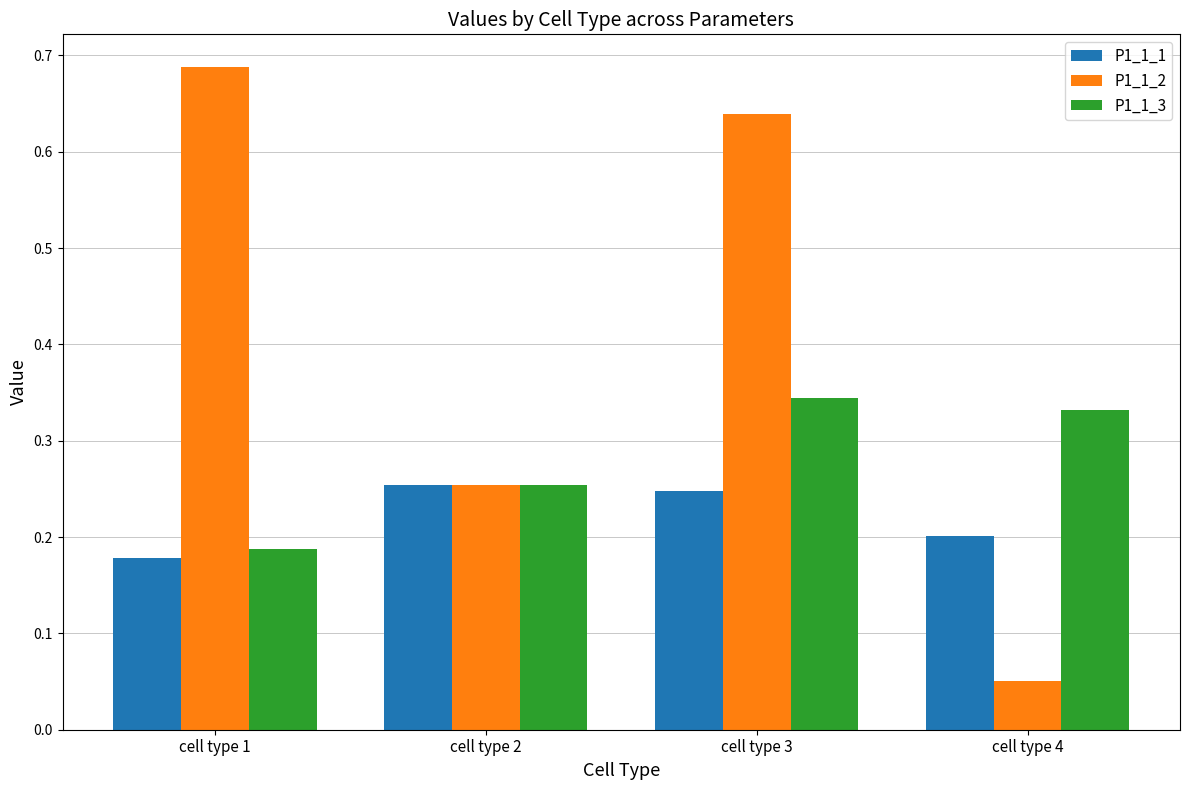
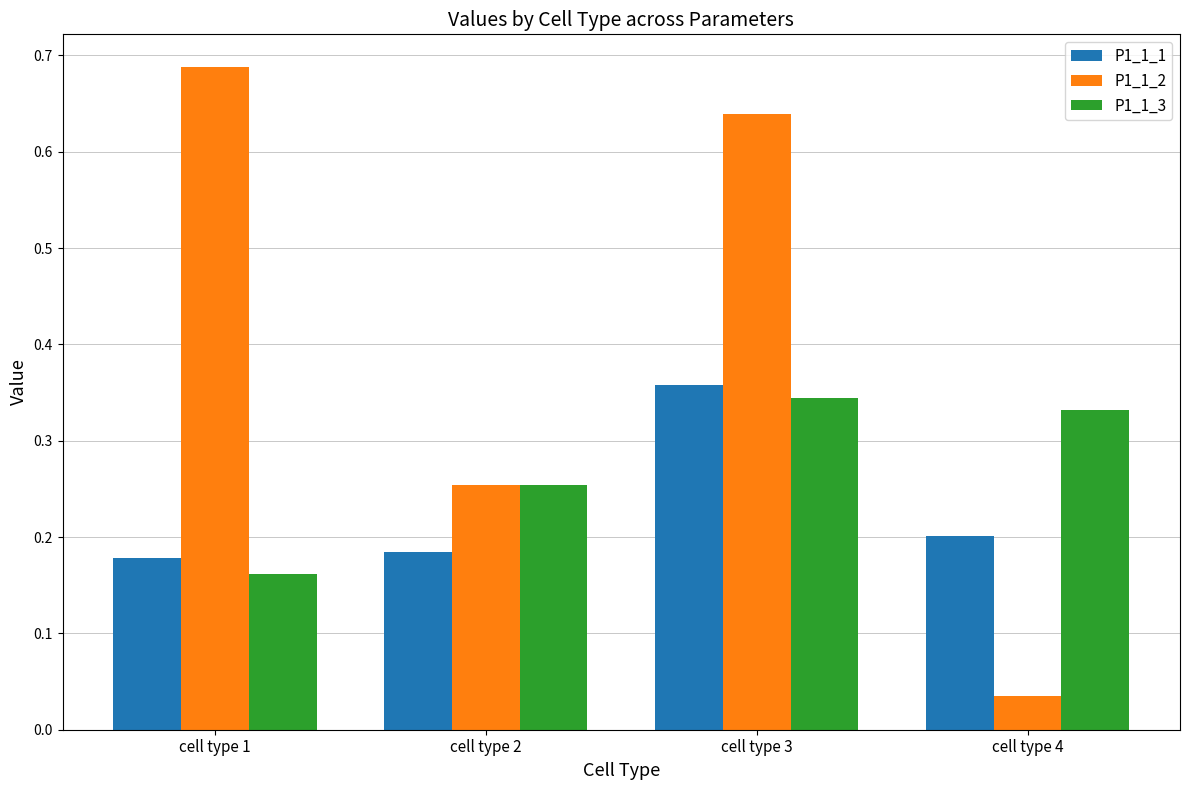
  {
    "P1_1_1": {
      "cell type 1": 0.18,
-     "cell type 2": 0.25,
-     "cell type 3": 0.25,
+     "cell type 2": 0.18,
+     "cell type 3": 0.36,
      "cell type 4": 0.20
    },
    "P1_1_2": {
      "cell type 1": 0.69,
      "cell type 2": 0.25,
      "cell type 3": 0.64,
-     "cell type 4": 0.05
+     "cell type 4": 0.04
    },
    "P1_1_3": {
-     "cell type 1": 0.19,
+     "cell type 1": 0.16,
      "cell type 2": 0.25,
      "cell type 3": 0.34,
      "cell type 4": 0.33
    }
  }
